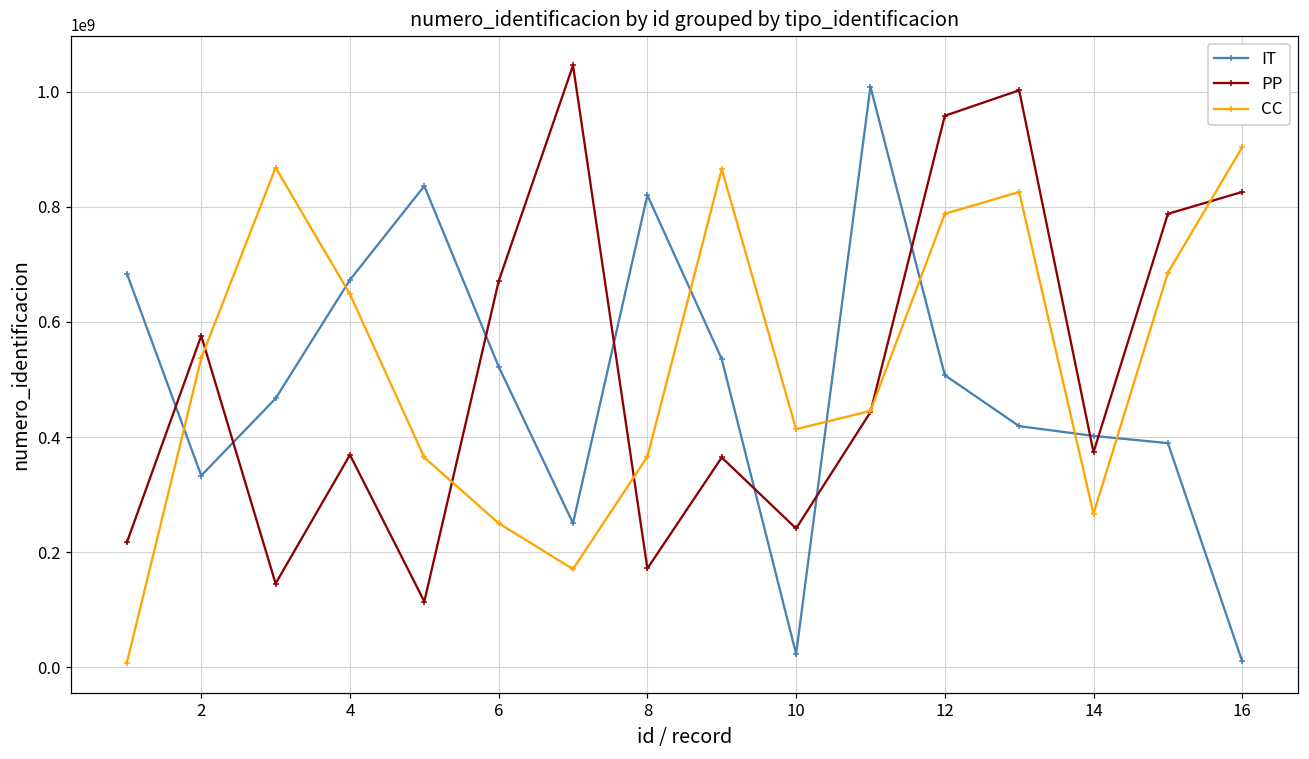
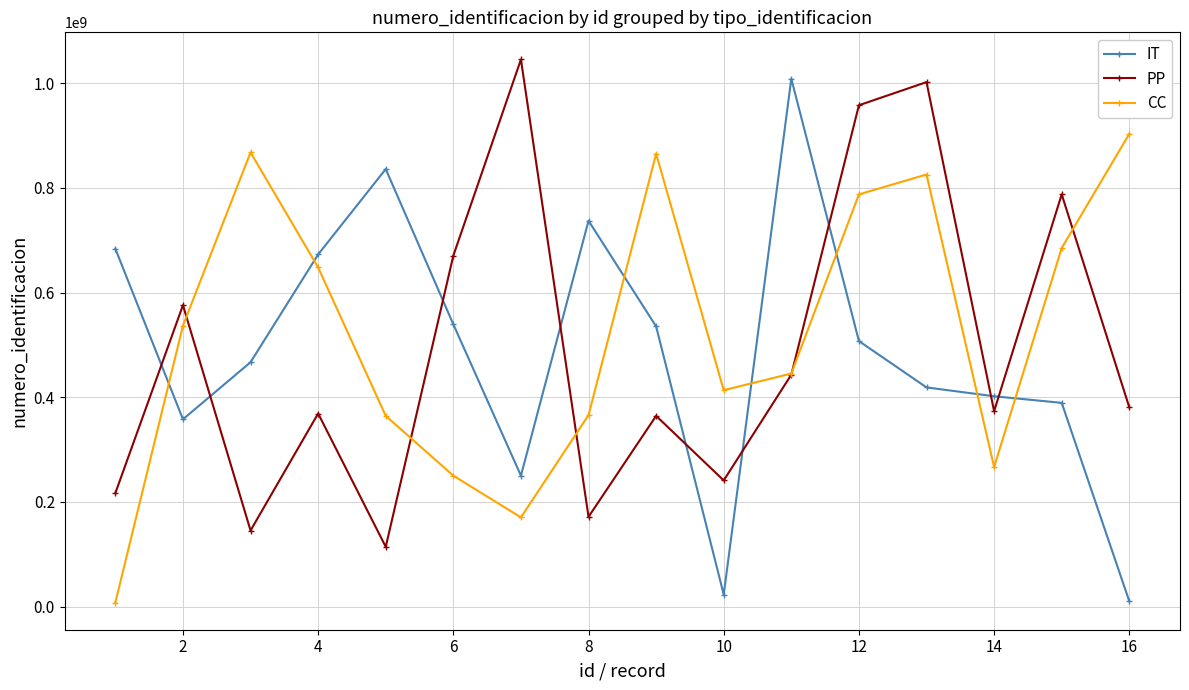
  {
    "IT": {
-     "2": 330000000,
+     "2": 360000000,
      "4": 670000000,
-     "6": 520000000,
-     "8": 820000000,
+     "6": 540000000,
+     "8": 740000000,
      "10": 20000000,
      "12": 510000000,
      "14": 400000000,
      "16": 10000000
    },
    "PP": {
      "2": 580000000,
      "4": 370000000,
      "6": 670000000,
      "8": 170000000,
      "10": 240000000,
      "12": 960000000,
      "14": 370000000,
-     "16": 830000000
+     "16": 380000000
    },
    "CC": {
      "2": 540000000,
      "4": 650000000,
      "6": 250000000,
      "8": 370000000,
      "10": 410000000,
      "12": 790000000,
      "14": 270000000,
      "16": 900000000
    }
  }
